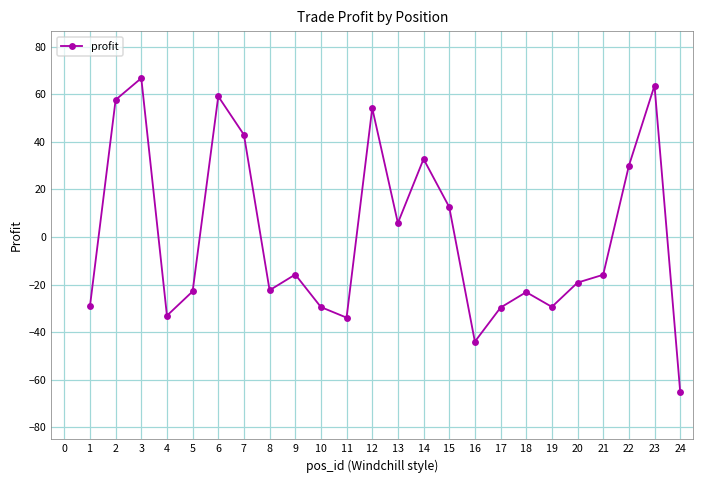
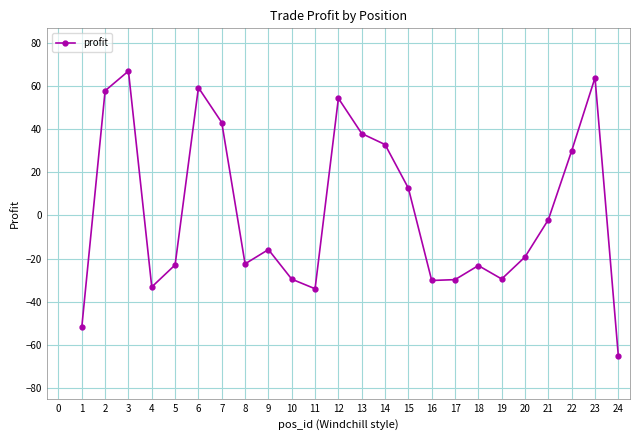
  {
-   "1": -29,
+   "1": -52,
    "2": 58,
    "3": 67,
    "4": -33,
    "5": -23,
    "6": 59,
    "7": 43,
    "8": -22,
    "9": -16,
    "10": -29,
    "11": -34,
    "12": 54,
-   "13": 6,
+   "13": 38,
    "14": 33,
    "15": 13,
-   "16": -44,
+   "16": -30,
    "17": -30,
    "18": -23,
    "19": -29,
    "20": -19,
-   "21": -16,
+   "21": -2,
    "22": 30,
    "23": 64,
    "24": -65
  }
